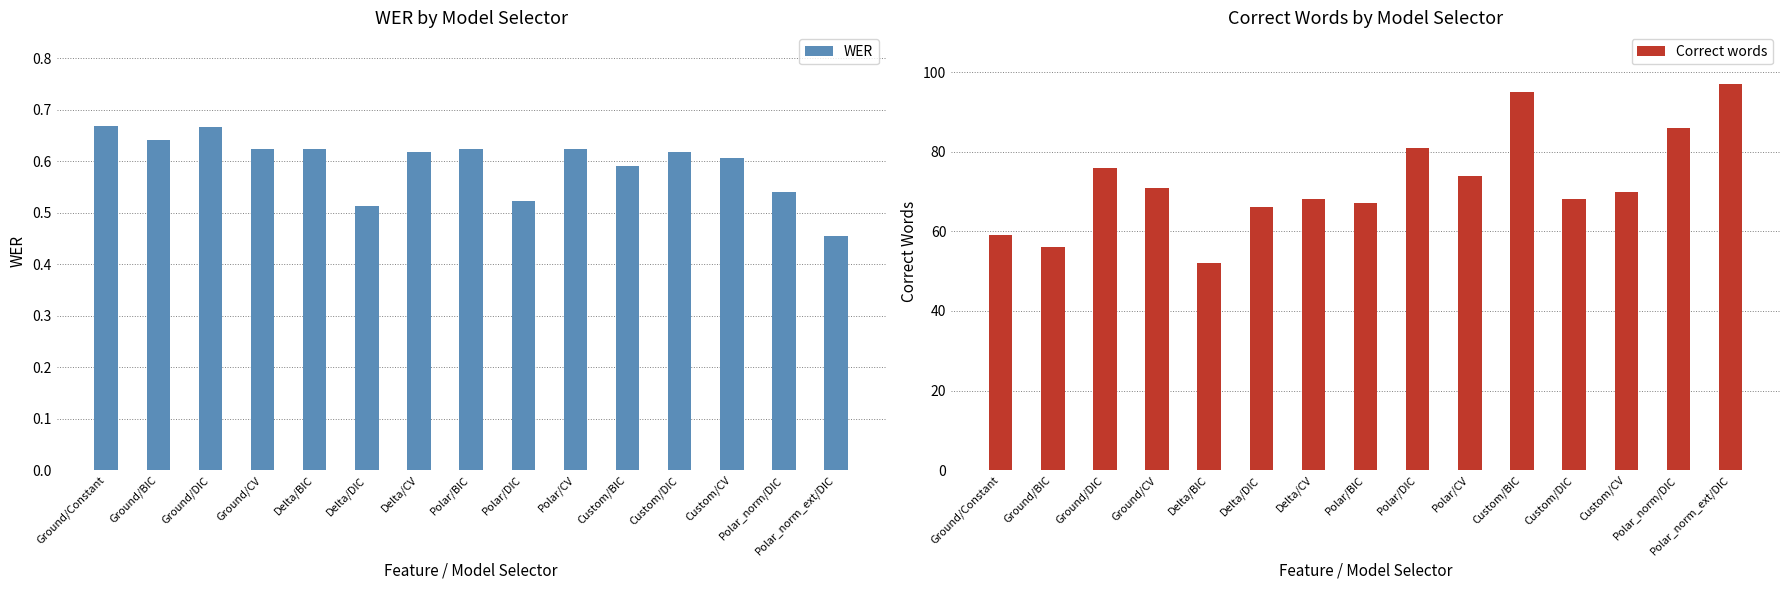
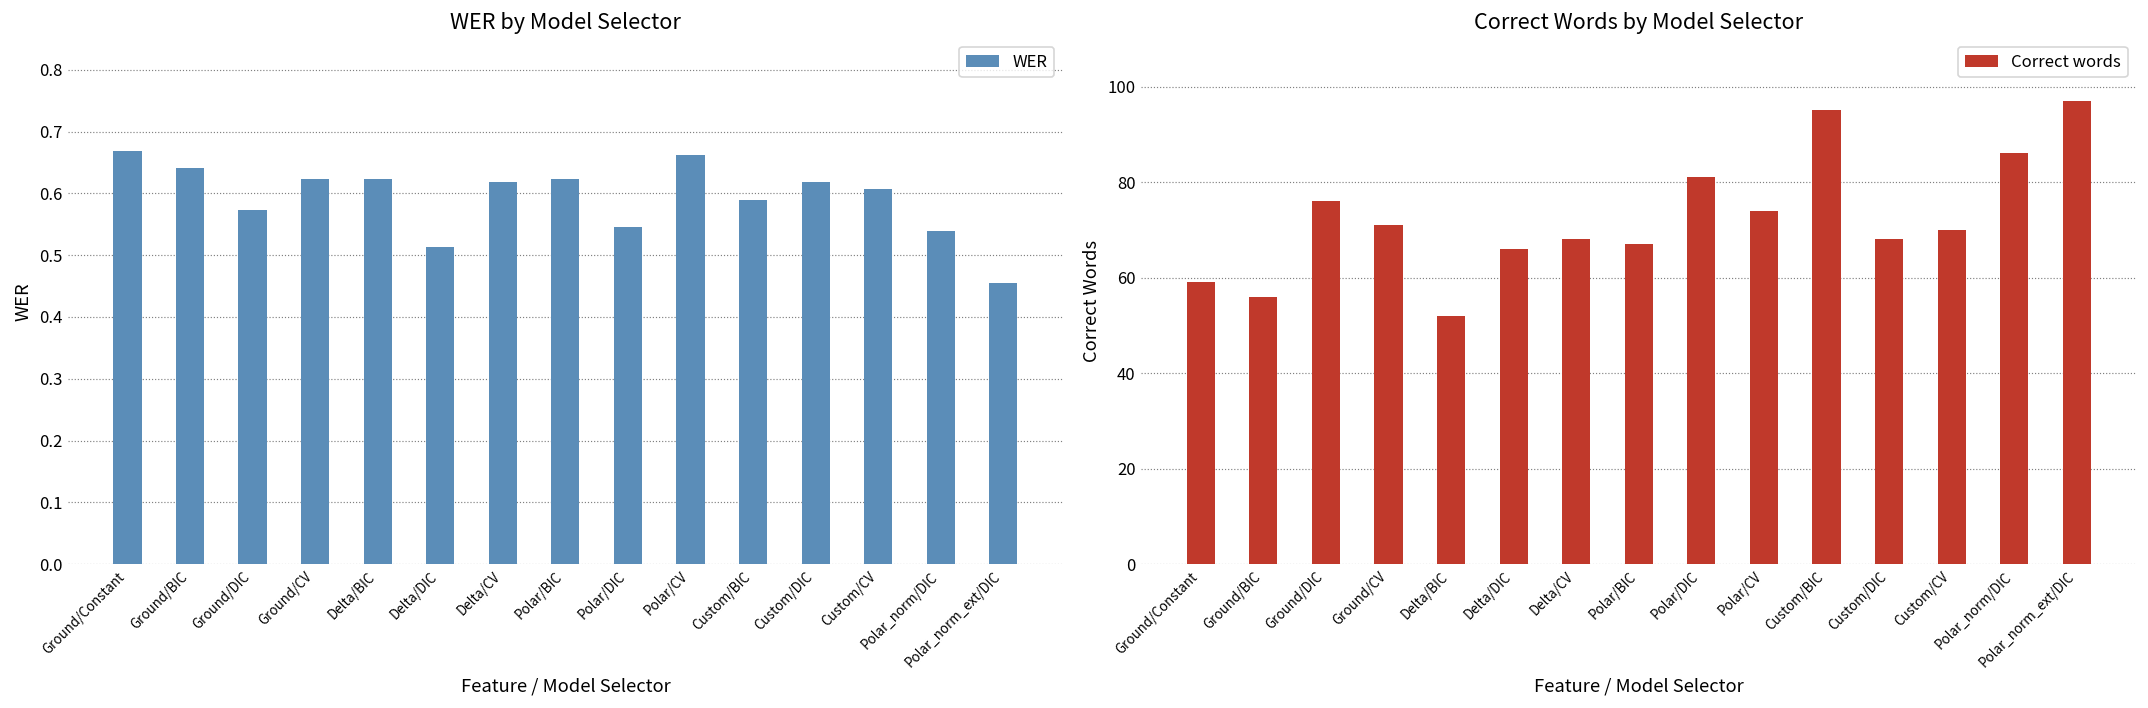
  {
    "WER by Model Selector": {
      "Ground/Constant": 0.67,
      "Ground/BIC": 0.64,
-     "Ground/DIC": 0.67,
+     "Ground/DIC": 0.57,
      "Ground/CV": 0.62,
      "Delta/BIC": 0.62,
      "Delta/DIC": 0.51,
      "Delta/CV": 0.62,
      "Polar/BIC": 0.62,
-     "Polar/DIC": 0.52,
-     "Polar/CV": 0.62,
+     "Polar/DIC": 0.54,
+     "Polar/CV": 0.66,
      "Custom/BIC": 0.59,
      "Custom/DIC": 0.62,
      "Custom/CV": 0.61,
      "Polar_norm/DIC": 0.54,
      "Polar_norm_ext/DIC": 0.46
    },
    "Correct Words by Model Selector": {
      "Ground/Constant": 59,
      "Ground/BIC": 56,
      "Ground/DIC": 76,
      "Ground/CV": 71,
      "Delta/BIC": 52,
      "Delta/DIC": 66,
      "Delta/CV": 68,
      "Polar/BIC": 67,
      "Polar/DIC": 81,
      "Polar/CV": 74,
      "Custom/BIC": 95,
      "Custom/DIC": 68,
      "Custom/CV": 70,
      "Polar_norm/DIC": 86,
      "Polar_norm_ext/DIC": 97
    }
  }
